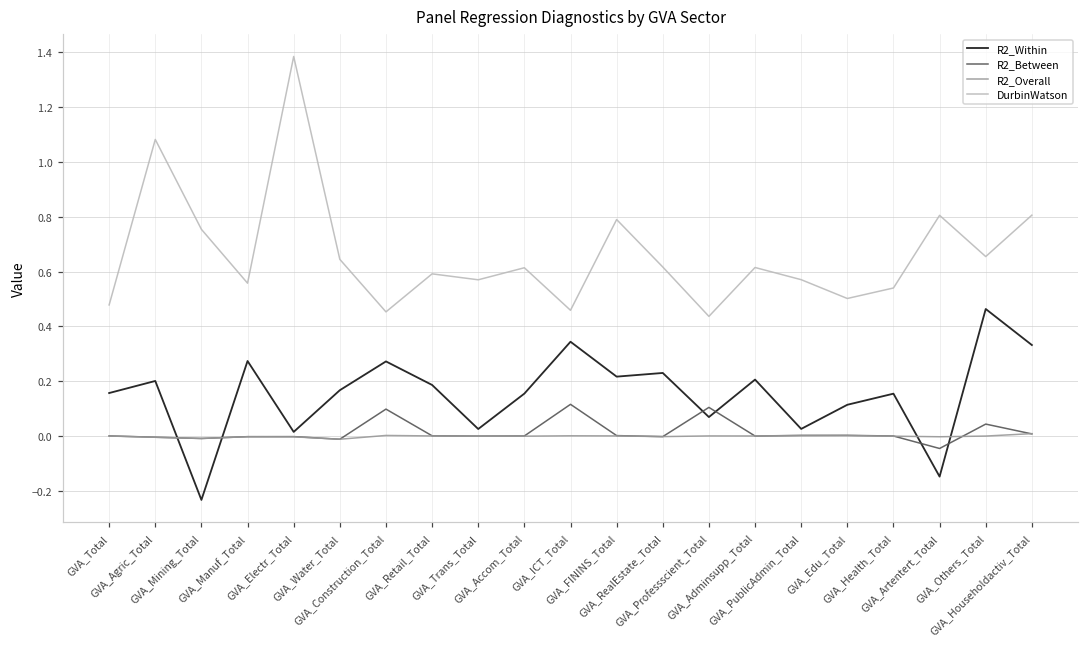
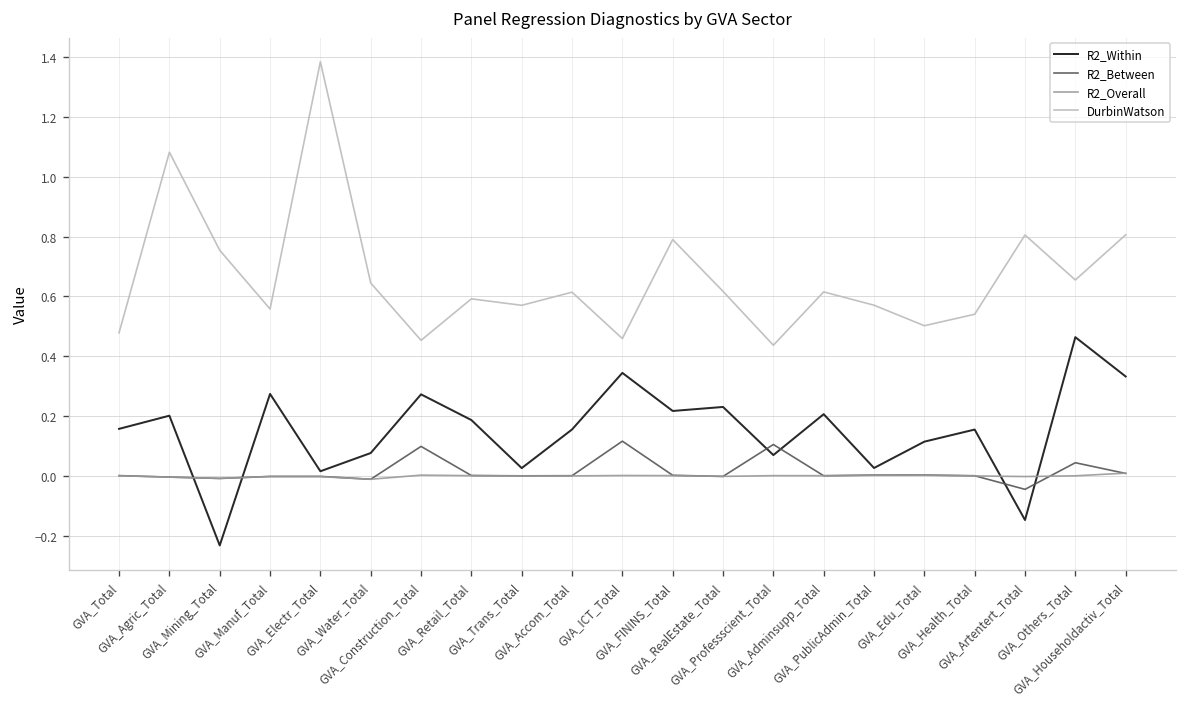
  {
    "R2_Within": {
      "GVA_Total": 0.16,
      "GVA_Agric_Total": 0.20,
      "GVA_Mining_Total": -0.23,
      "GVA_Manuf_Total": 0.27,
      "GVA_Electr_Total": 0.02,
-     "GVA_Water_Total": 0.17,
+     "GVA_Water_Total": 0.08,
      "GVA_Construction_Total": 0.27,
      "GVA_Retail_Total": 0.19,
      "GVA_Trans_Total": 0.03,
      "GVA_Accom_Total": 0.16,
      "GVA_ICT_Total": 0.34,
      "GVA_FININS_Total": 0.22,
      "GVA_RealEstate_Total": 0.23,
      "GVA_Professscient_Total": 0.07,
      "GVA_Adminsupp_Total": 0.21,
      "GVA_PublicAdmin_Total": 0.03,
      "GVA_Edu_Total": 0.11,
      "GVA_Health_Total": 0.15,
      "GVA_Artentert_Total": -0.15,
      "GVA_Others_Total": 0.46,
      "GVA_Householdactiv_Total": 0.33
    },
    "R2_Between": {
      "GVA_Construction_Total": 0.10,
      "GVA_ICT_Total": 0.12,
      "GVA_Professscient_Total": 0.10,
      "GVA_Artentert_Total": -0.04,
      "GVA_Others_Total": 0.04
    }
  }
